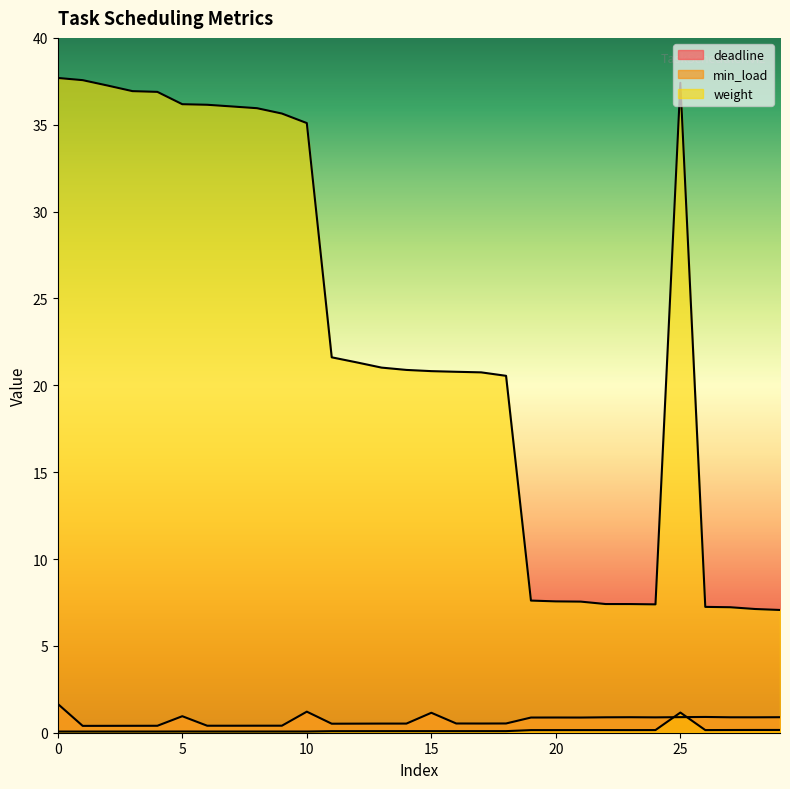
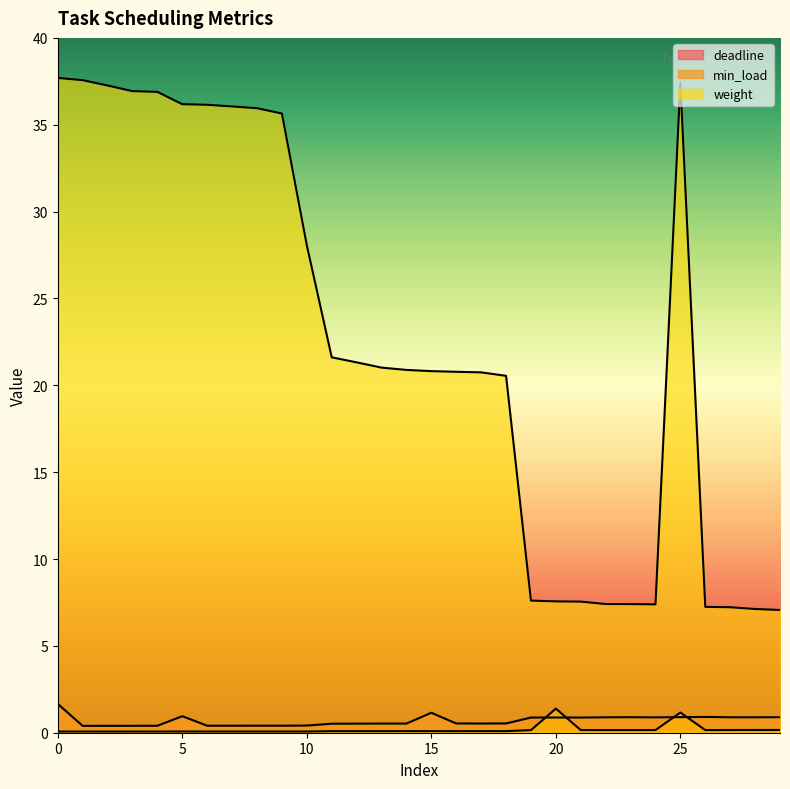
  {
    "deadline": {
      "0": 1.7,
      "5": 1.0,
-     "10": 1.2,
+     "10": 0.4,
      "15": 1.1,
      "20": 0.9,
      "25": 0.9
    },
    "min_load": {
      "0": 0.1,
      "5": 0.1,
      "10": 0.1,
      "15": 0.1,
-     "20": 0.2,
+     "20": 1.4,
      "25": 1.2
    },
    "weight": {
      "0": 37.7,
      "5": 36.2,
-     "10": 35.1,
+     "10": 28.1,
      "15": 20.8,
      "20": 7.6
    }
  }
